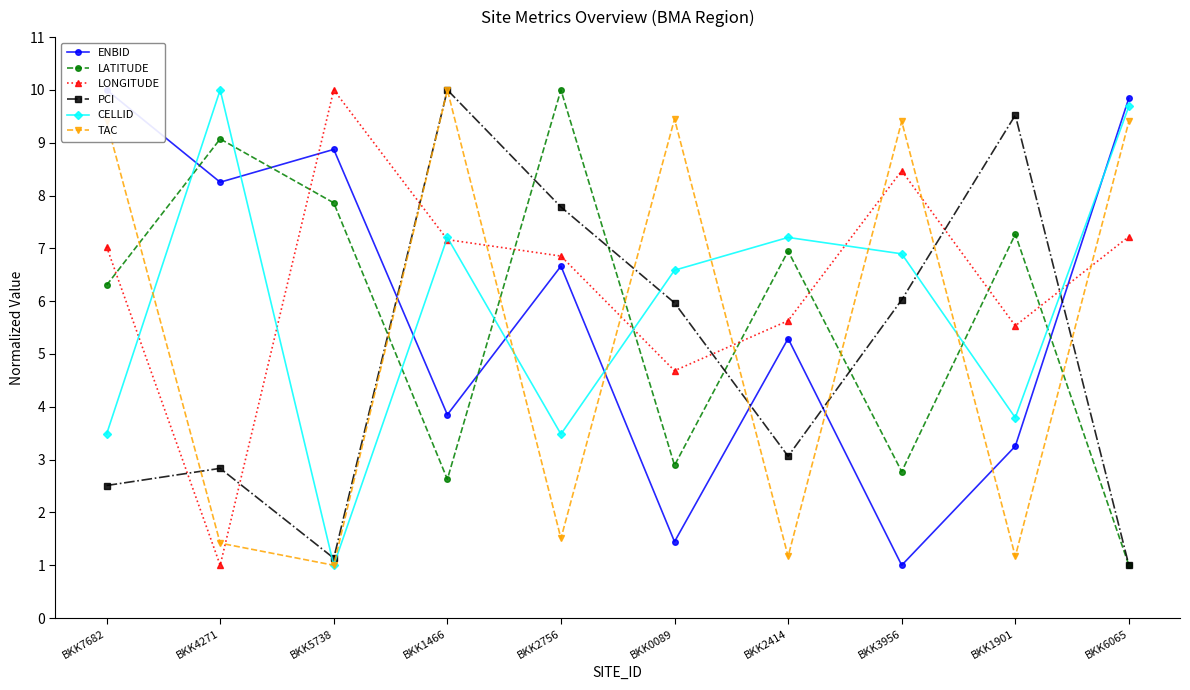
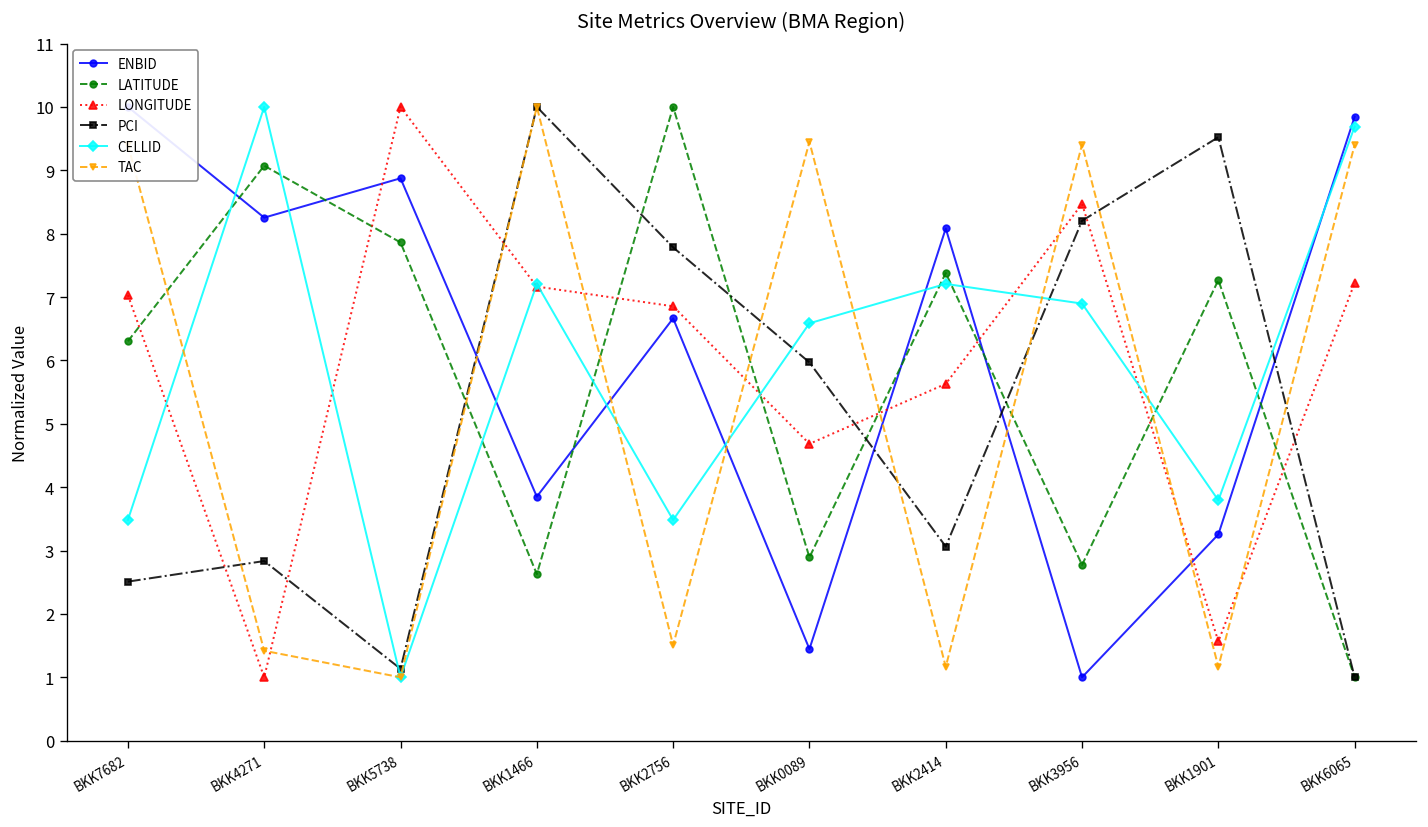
  {
    "ENBID": {
      "BKK4271": 8.3,
      "BKK5738": 8.9,
      "BKK1466": 3.9,
      "BKK2756": 6.7,
      "BKK0089": 1.4,
-     "BKK2414": 5.3,
+     "BKK2414": 8.1,
      "BKK3956": 1.0,
      "BKK1901": 3.3,
      "BKK6065": 9.8
    },
    "LATITUDE": {
      "BKK7682": 6.3,
      "BKK4271": 9.1,
      "BKK5738": 7.9,
      "BKK1466": 2.6,
      "BKK2756": 10.0,
      "BKK0089": 2.9,
-     "BKK2414": 6.9,
+     "BKK2414": 7.4,
      "BKK3956": 2.8,
      "BKK1901": 7.3
    },
    "LONGITUDE": {
      "BKK7682": 7.0,
      "BKK4271": 1.0,
      "BKK5738": 10.0,
      "BKK2756": 6.9,
      "BKK0089": 4.7,
      "BKK2414": 5.6,
      "BKK3956": 8.5,
-     "BKK1901": 5.5,
+     "BKK1901": 1.6,
      "BKK6065": 7.2
    },
    "PCI": {
      "BKK7682": 2.5,
      "BKK4271": 2.8,
      "BKK5738": 1.1,
      "BKK2756": 7.8,
      "BKK0089": 6.0,
      "BKK2414": 3.1,
-     "BKK3956": 6.0,
+     "BKK3956": 8.2,
      "BKK1901": 9.5
    },
    "CELLID": {
      "BKK7682": 3.5,
      "BKK4271": 10.0,
      "BKK2756": 3.5,
      "BKK0089": 6.6,
      "BKK2414": 7.2,
      "BKK3956": 6.9,
      "BKK1901": 3.8,
      "BKK6065": 9.7
    },
    "TAC": {
      "BKK4271": 1.4,
      "BKK2756": 1.5,
      "BKK0089": 9.4,
      "BKK2414": 1.2,
      "BKK3956": 9.4,
      "BKK1901": 1.2,
      "BKK6065": 9.4
    }
  }
